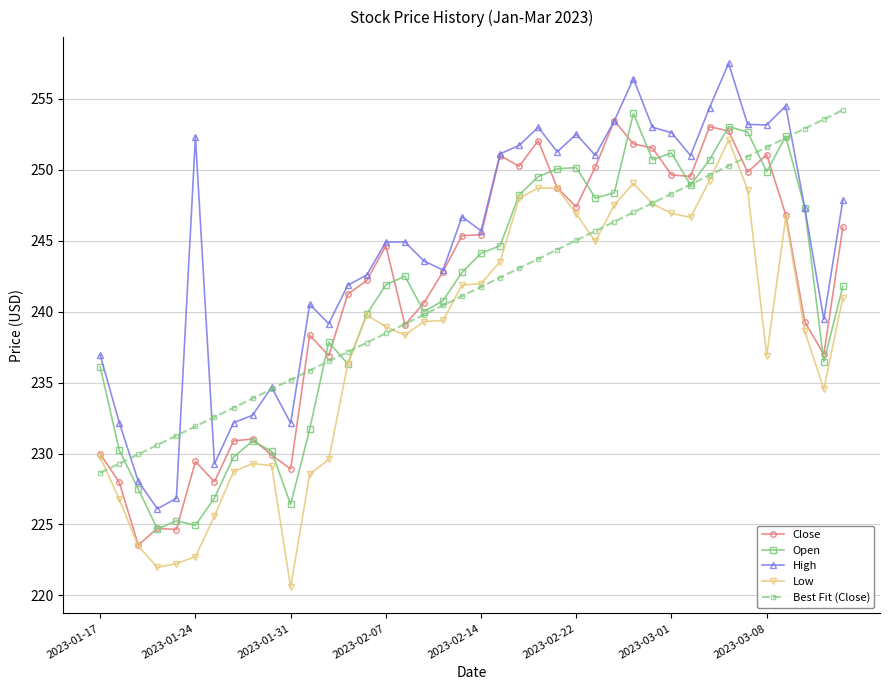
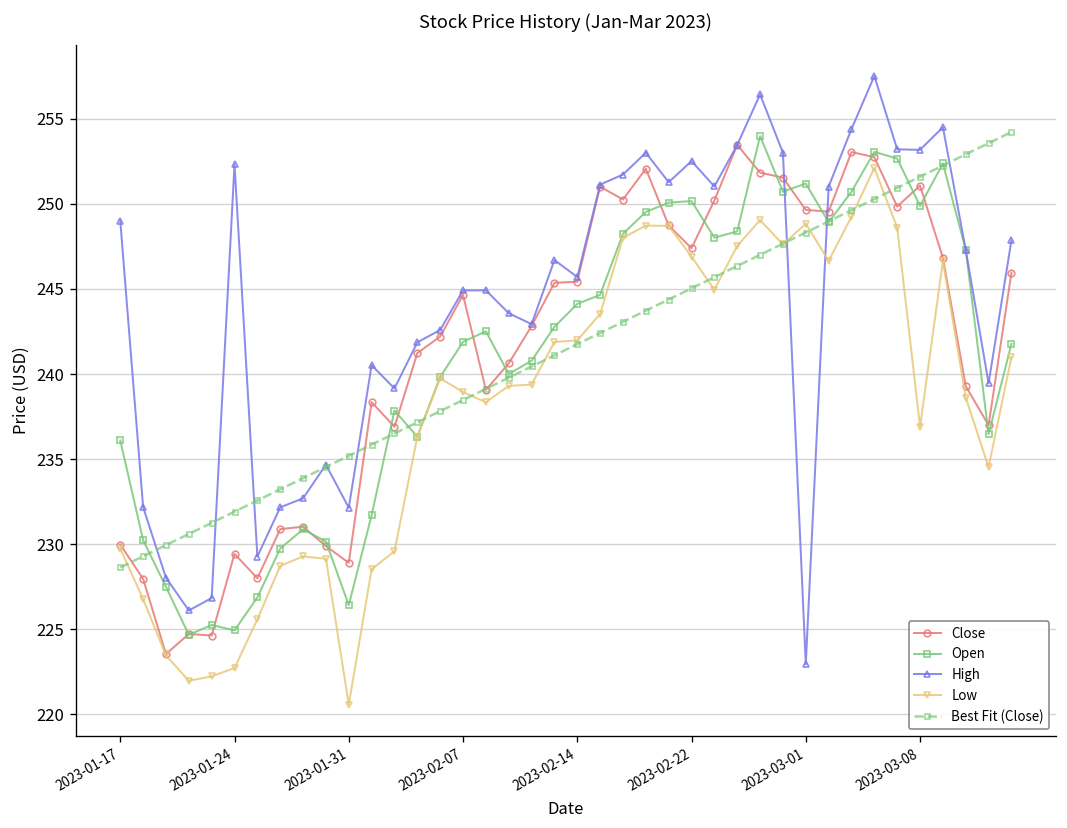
  {
    "Close": {
      "2023-01-17": 230.0,
      "2023-01-24": 229.4,
      "2023-01-31": 228.9,
      "2023-02-07": 244.6,
      "2023-02-14": 245.4,
      "2023-02-22": 247.4,
      "2023-03-01": 249.6,
      "2023-03-08": 251.1
    },
    "High": {
-     "2023-01-17": 236.9,
+     "2023-01-17": 249.0,
      "2023-01-24": 252.3,
      "2023-01-31": 232.1,
      "2023-02-07": 244.9,
      "2023-02-14": 245.7,
      "2023-02-22": 252.5,
-     "2023-03-01": 252.6,
+     "2023-03-01": 223.0,
      "2023-03-08": 253.2
    },
    "Low": {
      "2023-01-17": 229.7,
      "2023-01-24": 222.7,
      "2023-01-31": 220.6,
      "2023-02-07": 238.9,
      "2023-02-14": 242.0,
      "2023-02-22": 246.9,
-     "2023-03-01": 246.9,
+     "2023-03-01": 248.8,
      "2023-03-08": 236.9
    }
  }
